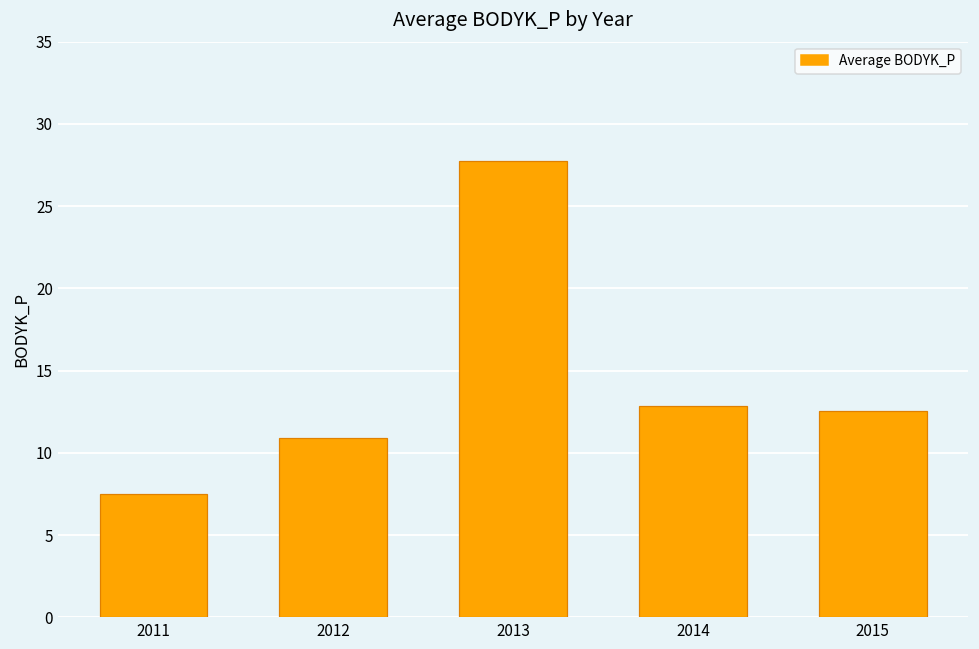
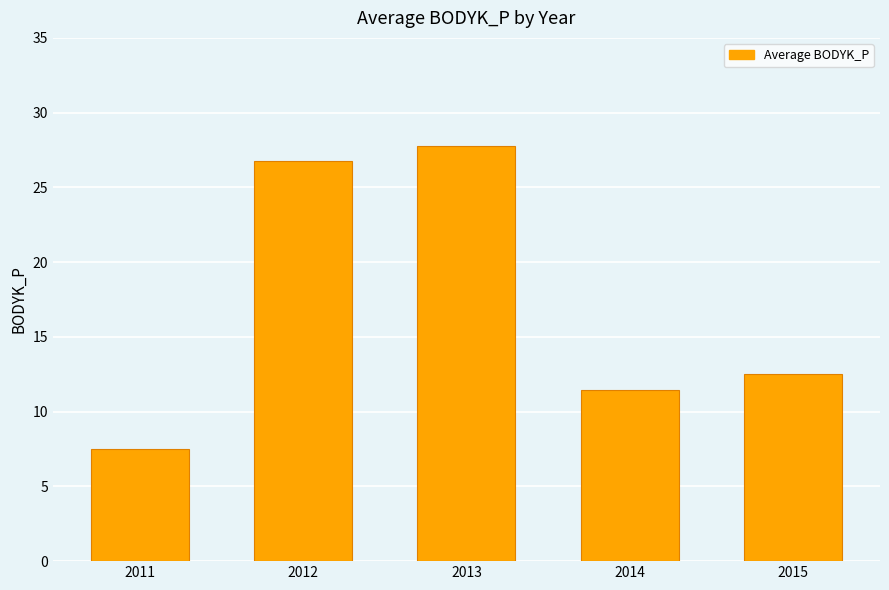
  {
    "2011": 7.5,
-   "2012": 10.9,
+   "2012": 26.8,
    "2013": 27.8,
-   "2014": 12.8,
+   "2014": 11.5,
    "2015": 12.5
  }
